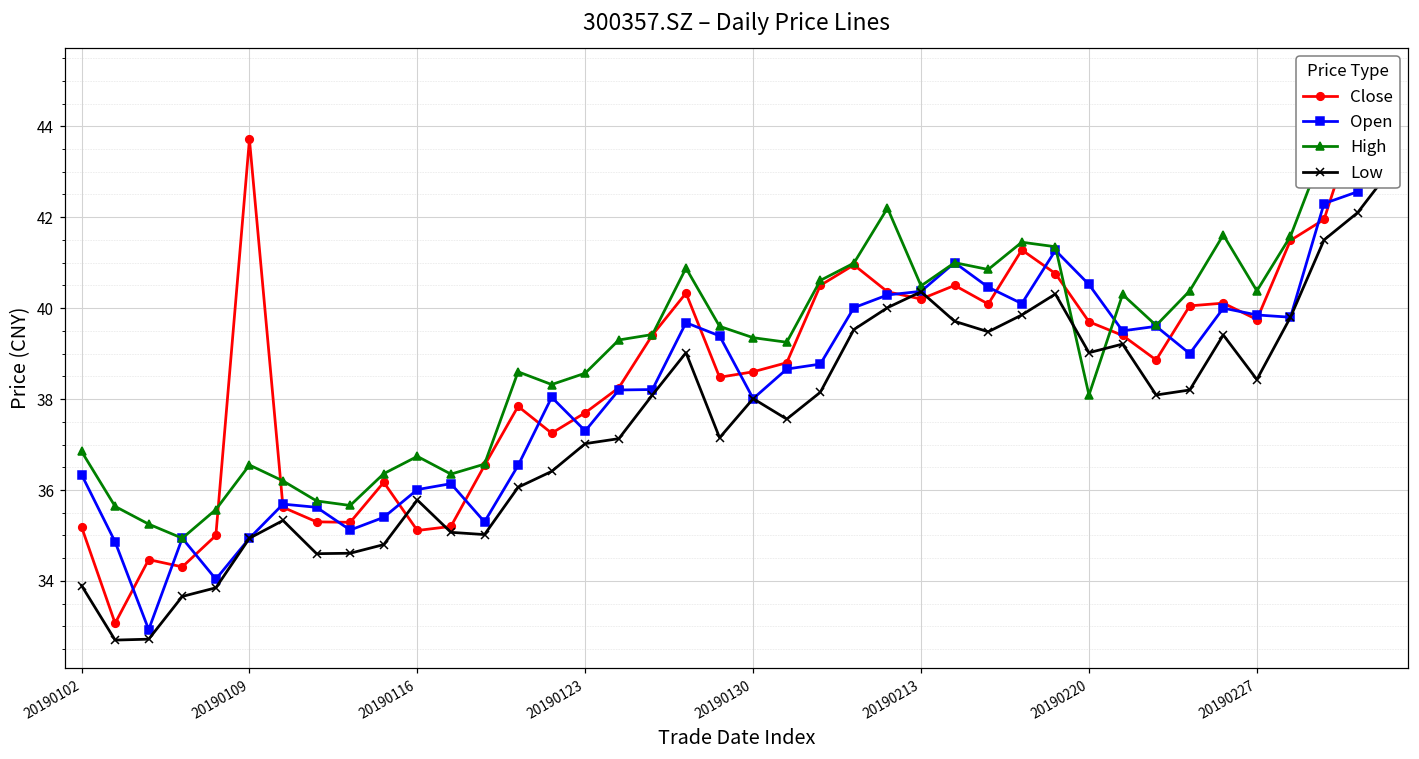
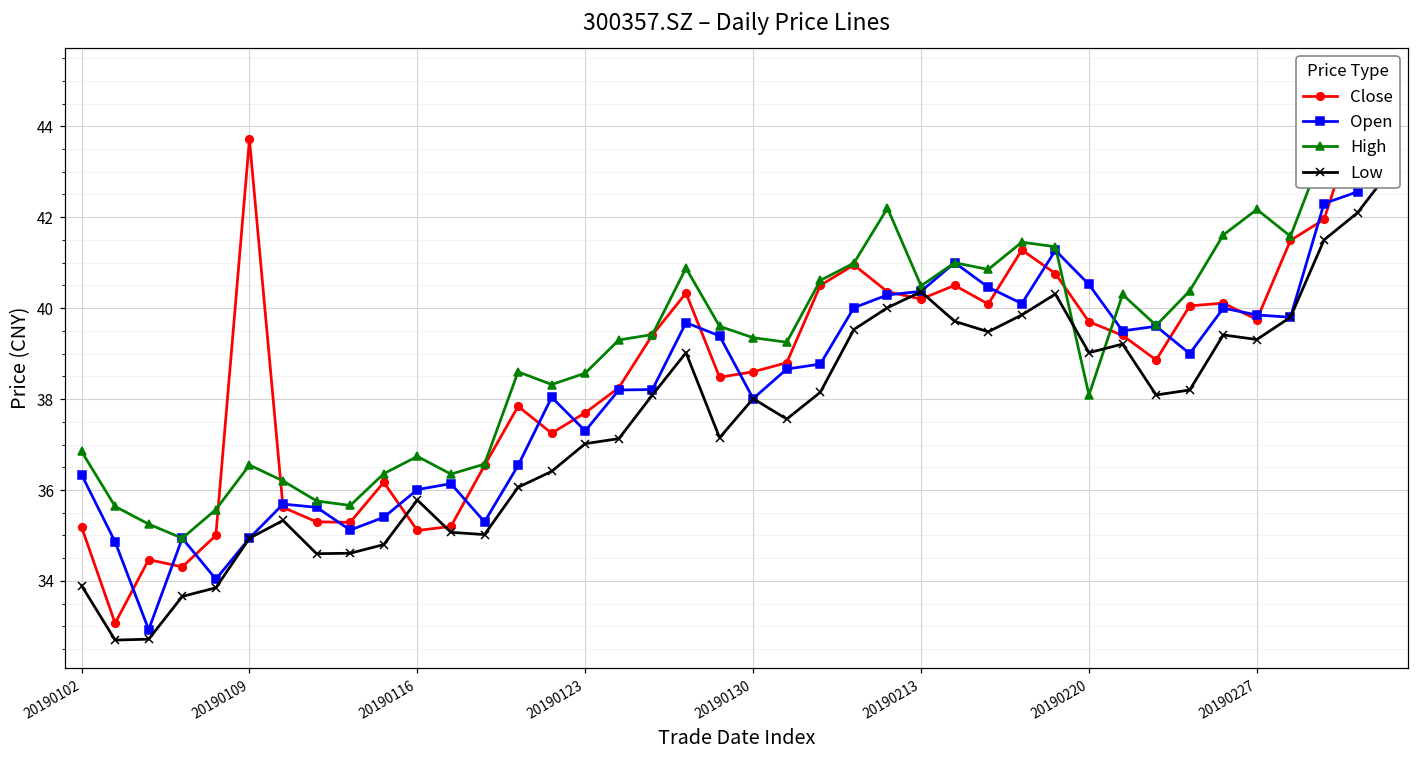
  {
    "Close": {
      "20190102": 35.2,
      "20190109": 43.7,
      "20190116": 35.1,
      "20190123": 37.7,
      "20190130": 38.6,
      "20190213": 40.2,
      "20190220": 39.7,
      "20190227": 39.8
    },
    "Open": {
      "20190102": 36.3,
      "20190116": 36.0,
      "20190123": 37.3,
      "20190220": 40.5,
      "20190227": 39.9
    },
    "High": {
      "20190102": 36.9,
      "20190109": 36.6,
      "20190116": 36.7,
      "20190123": 38.6,
      "20190130": 39.4,
      "20190213": 40.5,
      "20190220": 38.1,
-     "20190227": 40.4
+     "20190227": 42.2
    },
    "Low": {
      "20190102": 33.9,
      "20190116": 35.8,
      "20190123": 37.0,
      "20190220": 39.0,
-     "20190227": 38.4
+     "20190227": 39.3
    }
  }
